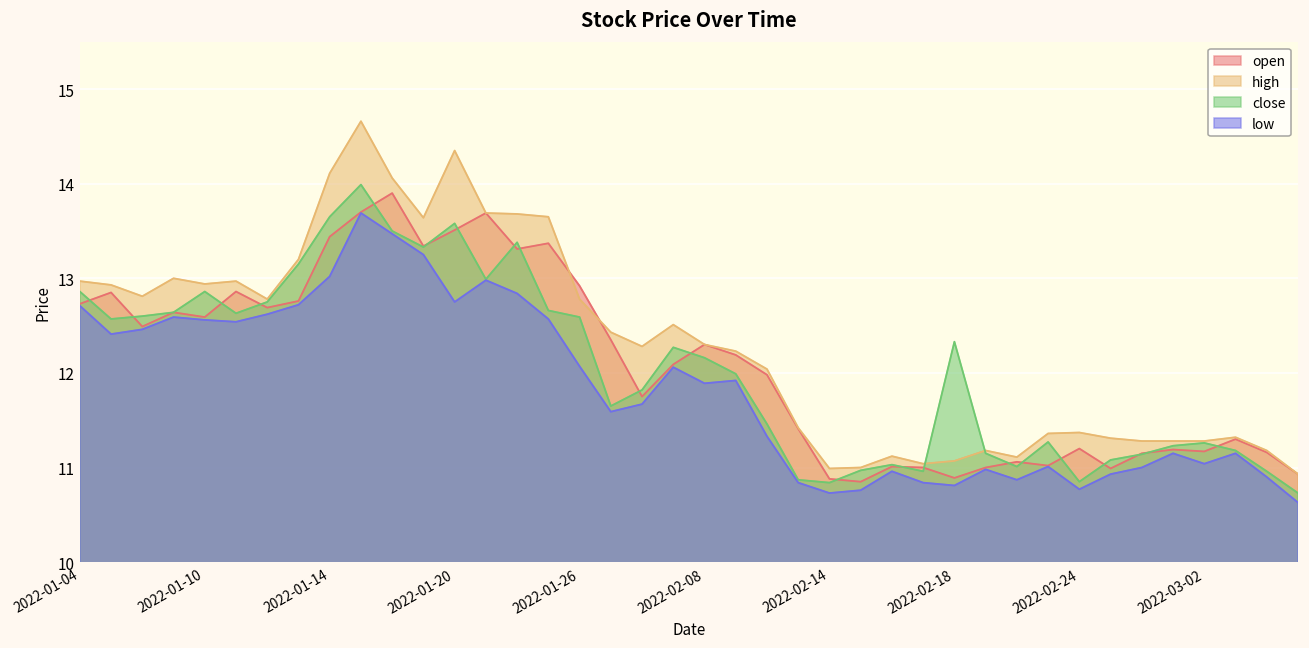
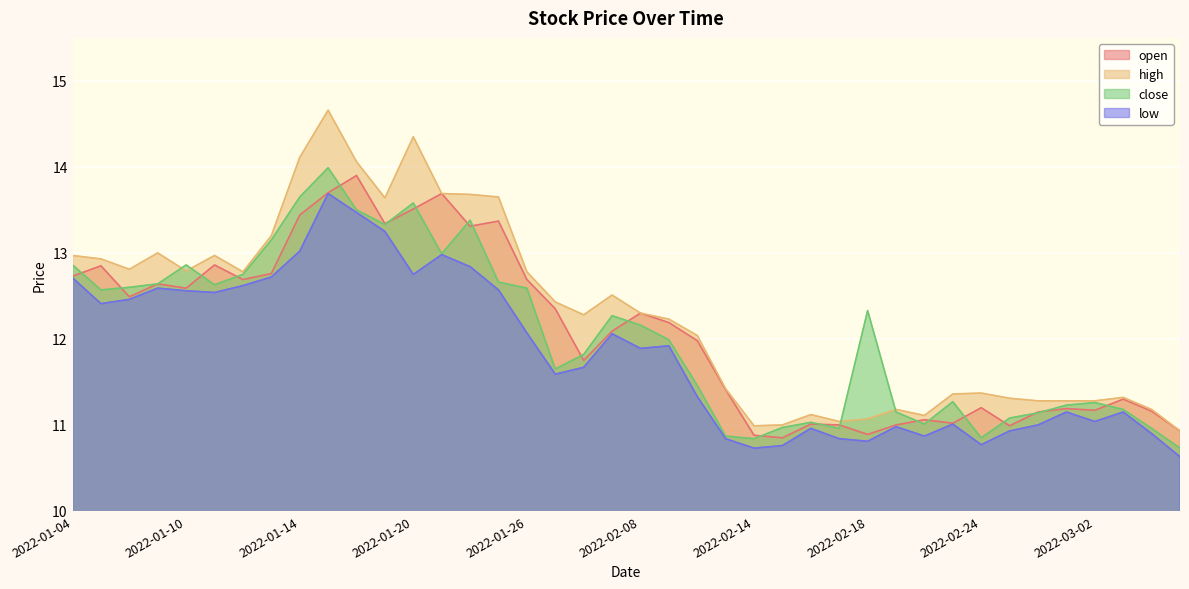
  {
    "open": {
      "2022-01-10": 12.6,
      "2022-01-14": 13.4,
      "2022-01-20": 13.5,
-     "2022-01-26": 12.9,
+     "2022-01-26": 12.7,
      "2022-02-14": 10.9,
      "2022-02-18": 10.9,
      "2022-02-24": 11.2,
      "2022-03-02": 11.2
    },
    "high": {
      "2022-01-04": 13.0,
-     "2022-01-10": 12.9,
+     "2022-01-10": 12.8,
      "2022-01-14": 14.1,
      "2022-01-20": 14.4,
      "2022-01-26": 12.8,
      "2022-02-14": 11.0,
      "2022-02-18": 11.1,
      "2022-02-24": 11.4
    },
    "close": {
      "2022-01-04": 12.9,
      "2022-01-10": 12.9,
      "2022-01-14": 13.7,
      "2022-01-20": 13.6,
      "2022-01-26": 12.6,
      "2022-02-08": 12.2,
      "2022-02-14": 10.8,
      "2022-02-18": 12.3,
      "2022-02-24": 10.9
    },
    "low": {
      "2022-01-10": 12.6,
      "2022-01-14": 13.0,
      "2022-01-20": 12.8,
      "2022-01-26": 12.1,
      "2022-02-08": 11.9,
      "2022-02-14": 10.7,
      "2022-02-18": 10.8,
      "2022-02-24": 10.8,
      "2022-03-02": 11.0
    }
  }
